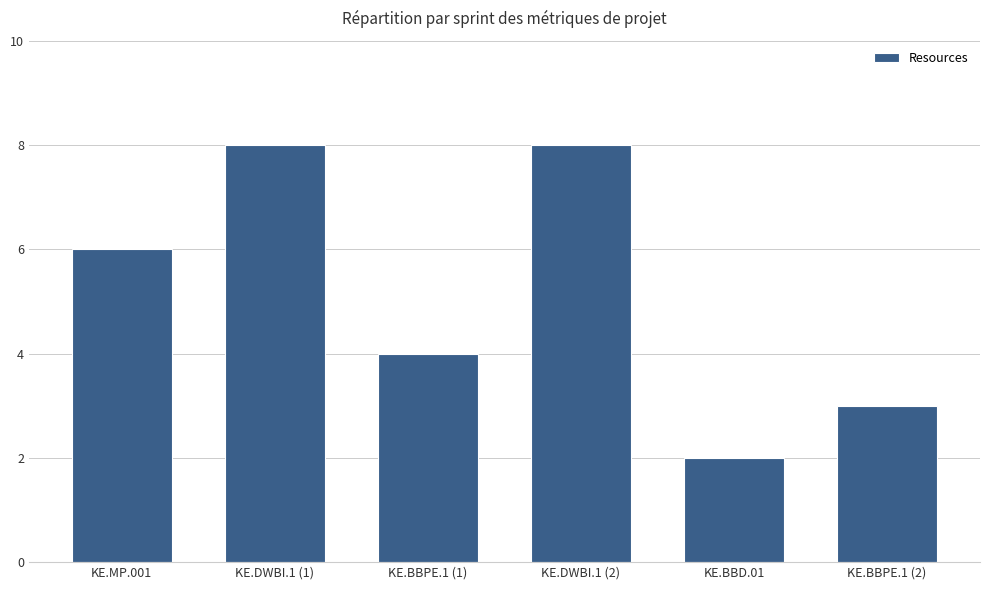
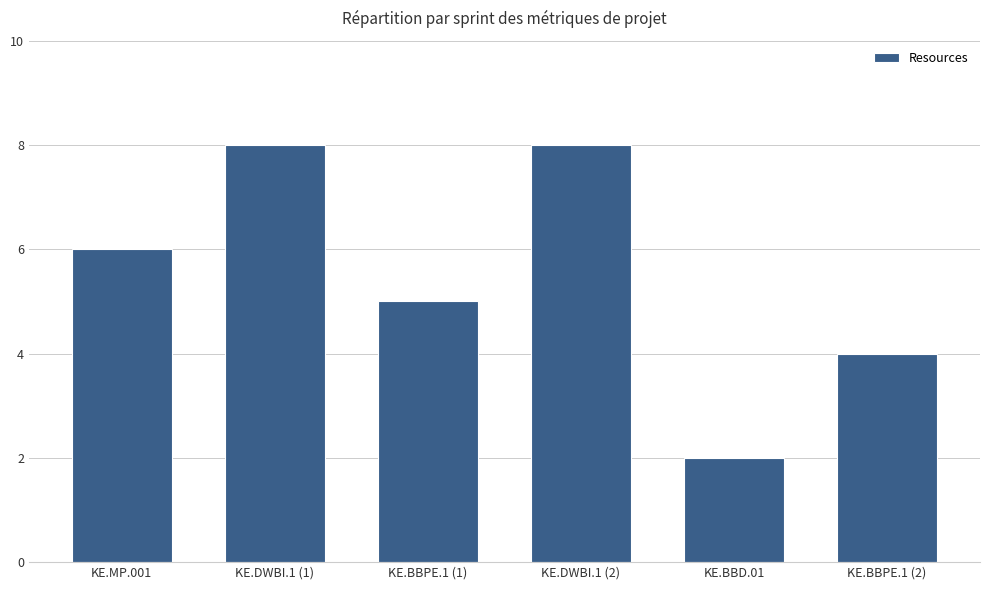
  {
    "KE.MP.001": 6,
    "KE.DWBI.1 (1)": 8,
-   "KE.BBPE.1 (1)": 4,
+   "KE.BBPE.1 (1)": 5,
    "KE.DWBI.1 (2)": 8,
    "KE.BBD.01": 2,
-   "KE.BBPE.1 (2)": 3
+   "KE.BBPE.1 (2)": 4
  }
